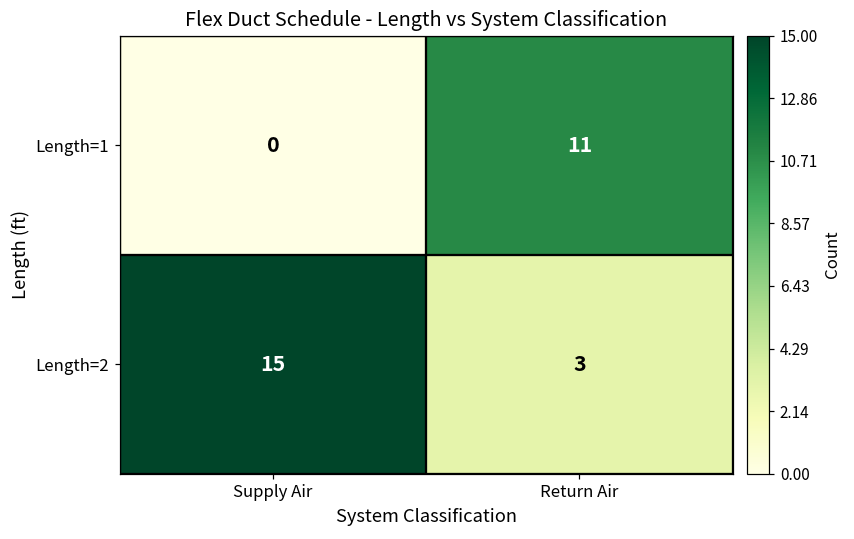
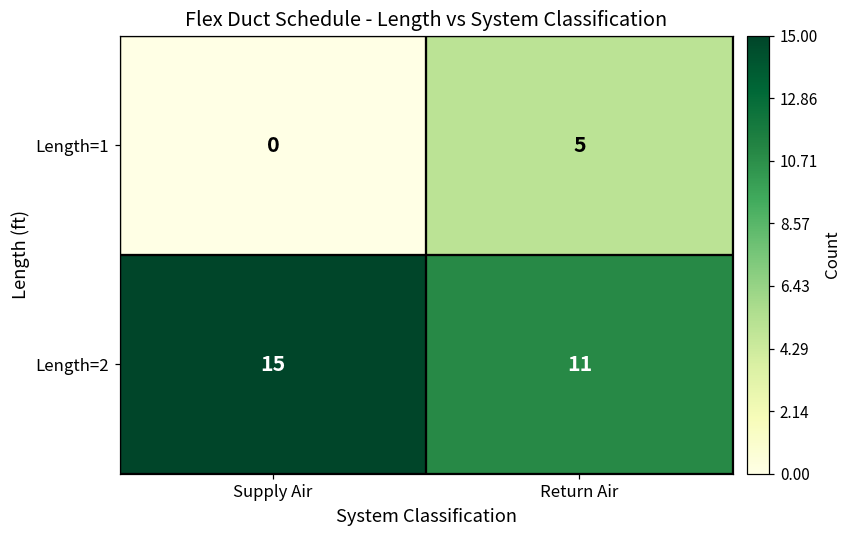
  {
    "Length=1": {
      "Supply Air": 0,
-     "Return Air": 11
+     "Return Air": 5
    },
    "Length=2": {
      "Supply Air": 15,
-     "Return Air": 3
+     "Return Air": 11
    }
  }
